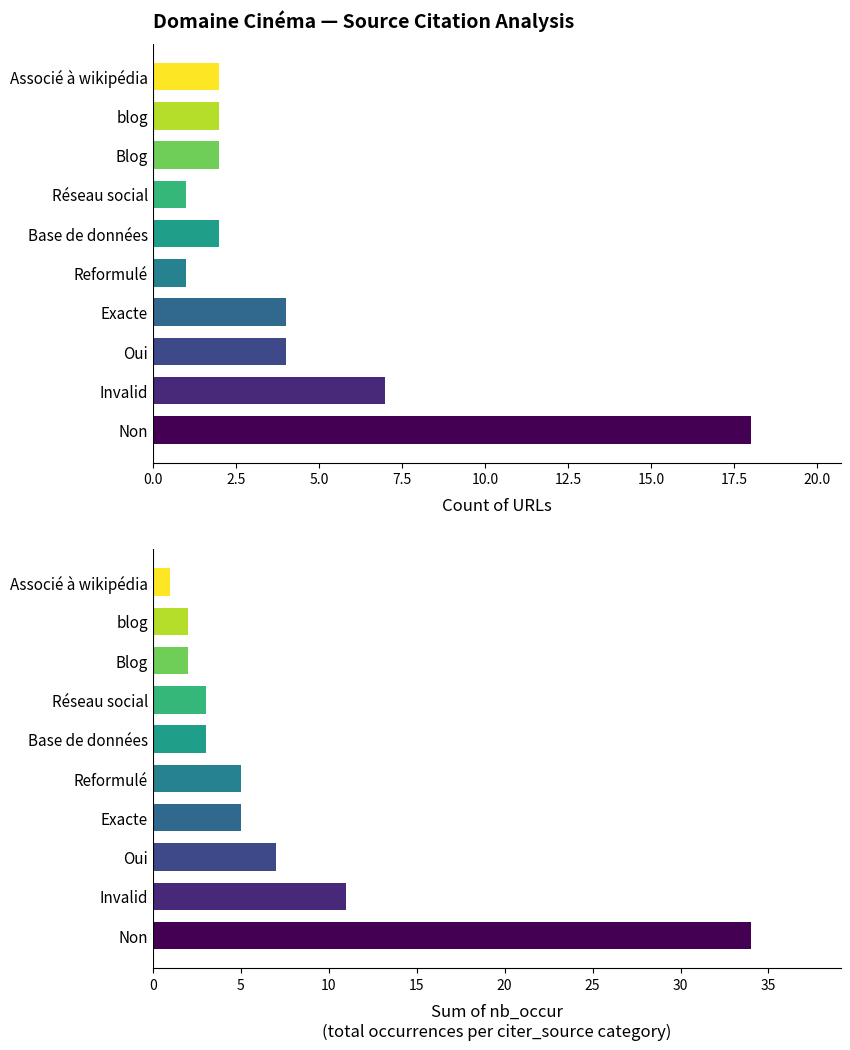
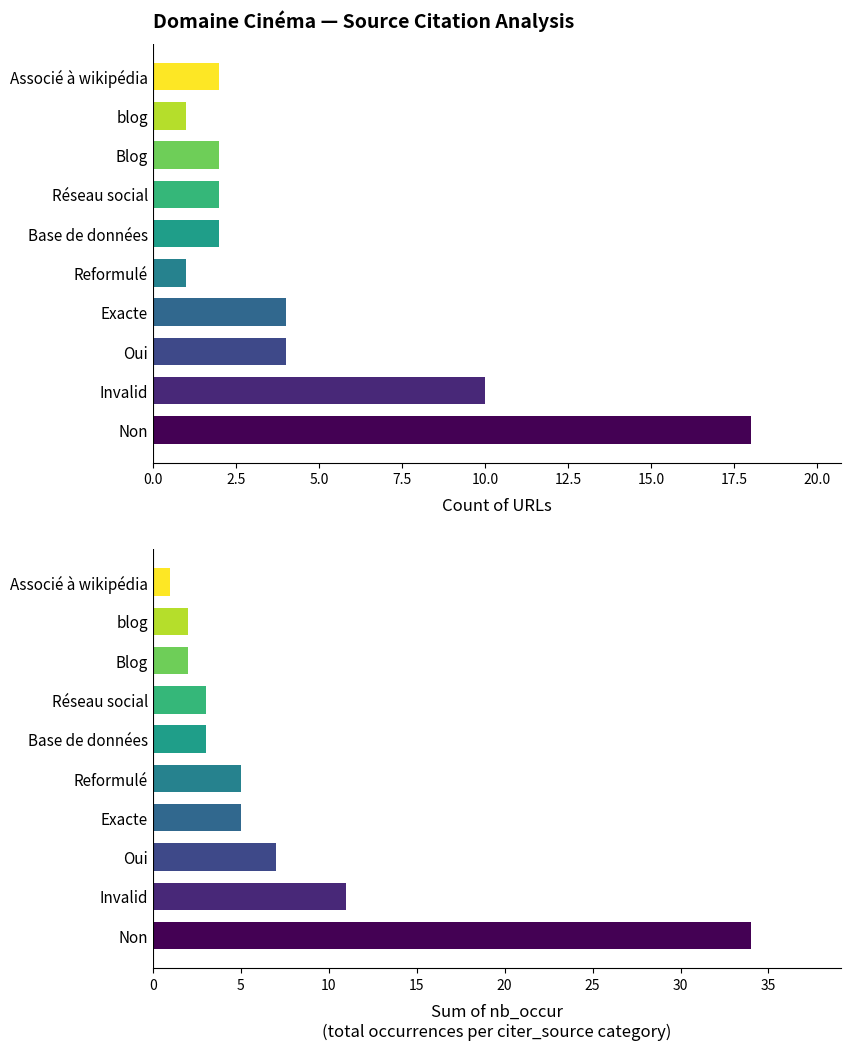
  {
    "Domaine Cinéma — Source Citation Analysis": {
      "Associé à wikipédia": 2,
-     "blog": 2,
+     "blog": 1,
      "Blog": 2,
-     "Réseau social": 1,
+     "Réseau social": 2,
      "Base de données": 2,
      "Reformulé": 1,
      "Exacte": 4,
      "Oui": 4,
-     "Invalid": 7,
+     "Invalid": 10,
      "Non": 18
    }
  }
